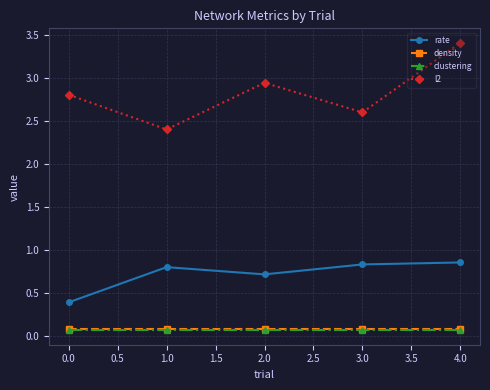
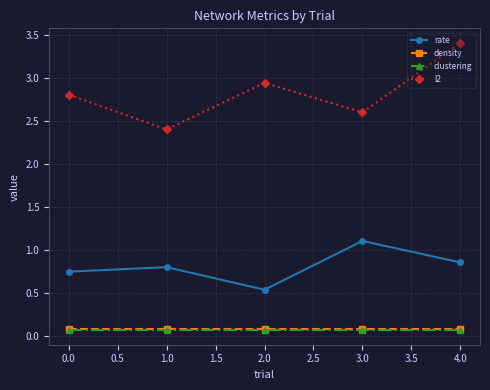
  {
    "rate": {
-     "0.0": 0.4,
+     "0.0": 0.7,
      "1.0": 0.8,
-     "2.0": 0.7,
-     "3.0": 0.8,
+     "2.0": 0.5,
+     "3.0": 1.1,
      "4.0": 0.9
    },
    "l2": {
      "0.0": 2.8,
      "1.0": 2.4,
      "2.0": 2.9,
      "3.0": 2.6
    }
  }
